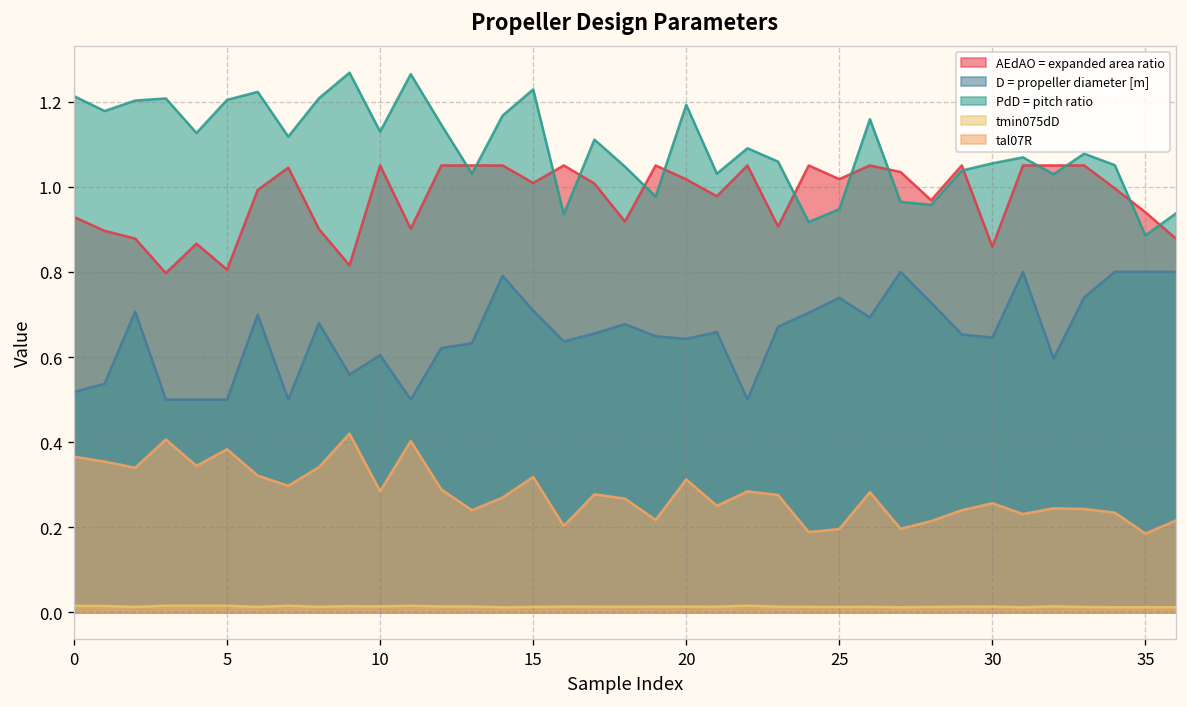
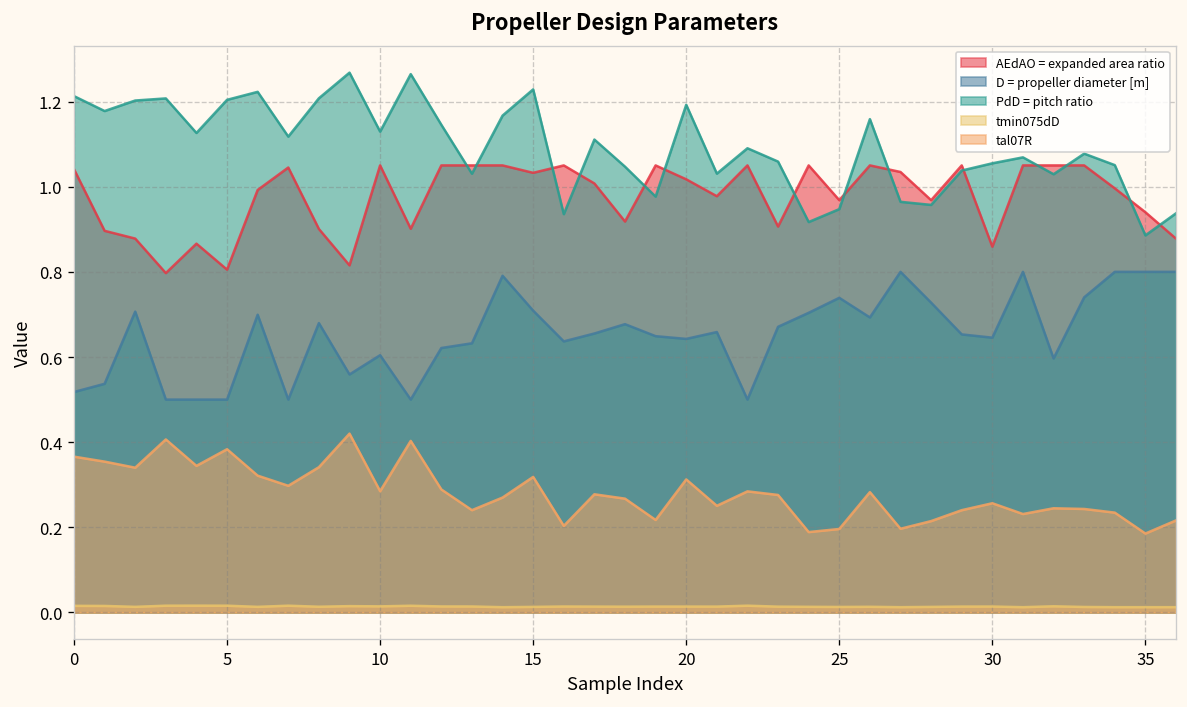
  {
    "AEdAO = expanded area ratio": {
-     "0": 0.93,
+     "0": 1.04,
      "5": 0.81,
      "10": 1.05,
-     "15": 1.01,
+     "15": 1.03,
      "20": 1.02,
-     "25": 1.02,
+     "25": 0.97,
      "30": 0.86,
      "35": 0.94
    }
  }
